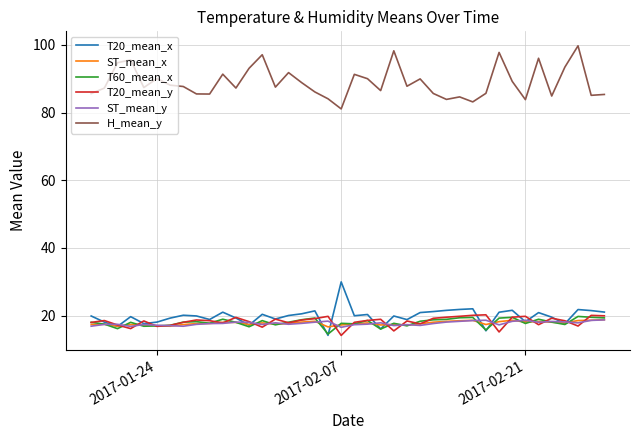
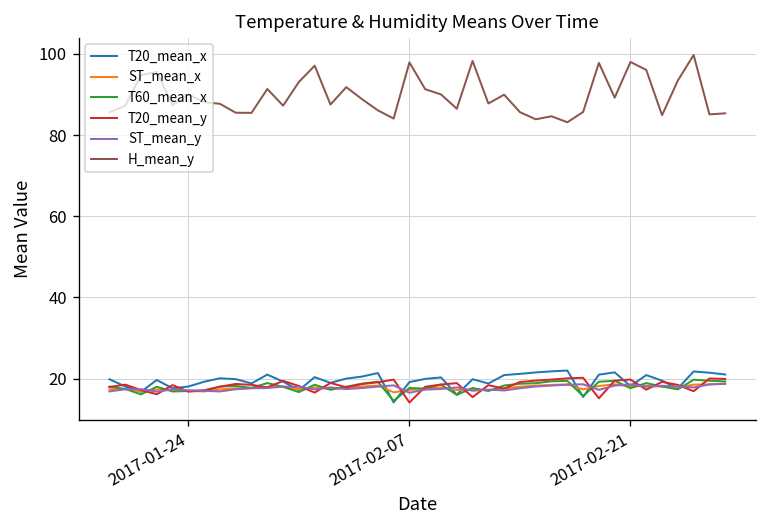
  {
    "T20_mean_x": {
      "2017-01-24": 18,
-     "2017-02-07": 30
+     "2017-02-07": 19
    },
    "T20_mean_y": {
      "2017-02-07": 14,
      "2017-02-21": 20
    },
    "H_mean_y": {
-     "2017-02-07": 81,
-     "2017-02-21": 84
+     "2017-02-07": 98,
+     "2017-02-21": 98
    }
  }
